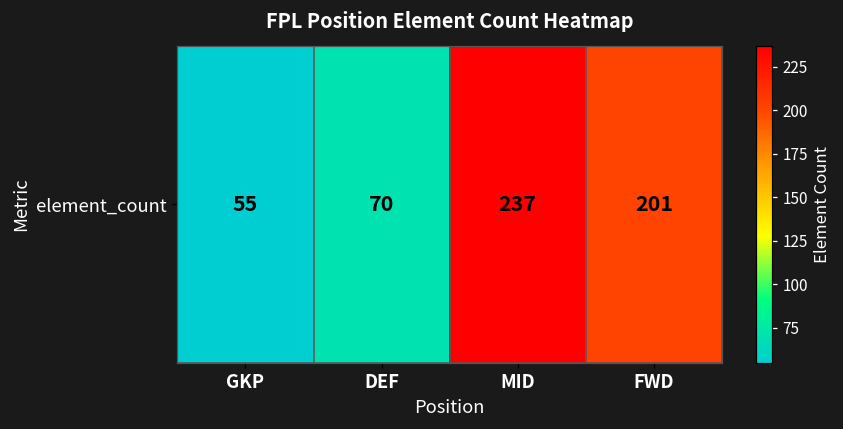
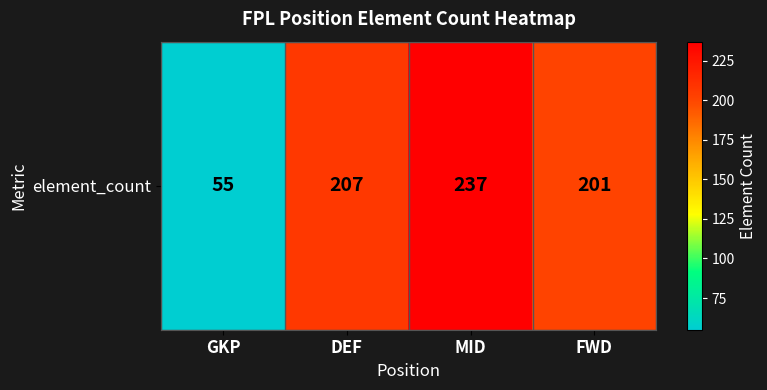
  {
    "element_count": {
      "GKP": 55,
-     "DEF": 70,
+     "DEF": 207,
      "MID": 237,
      "FWD": 201
    }
  }
